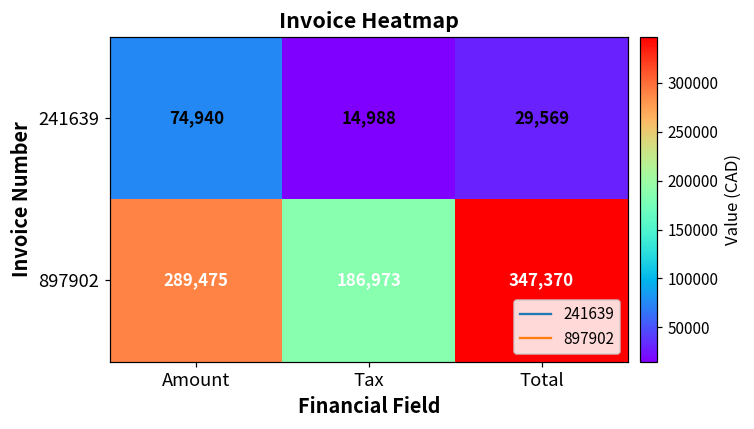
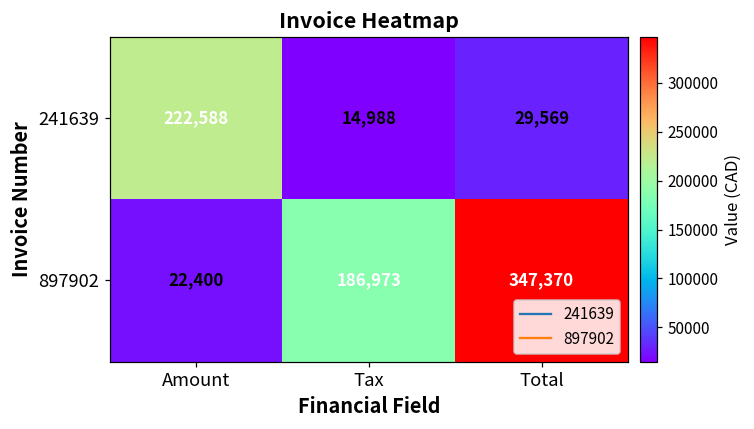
  {
    "241639": {
-     "Amount": "74,940",
+     "Amount": "222,588",
      "Tax": "14,988",
      "Total": "29,569"
    },
    "897902": {
-     "Amount": "289,475",
+     "Amount": "22,400",
      "Tax": "186,973",
      "Total": "347,370"
    }
  }
